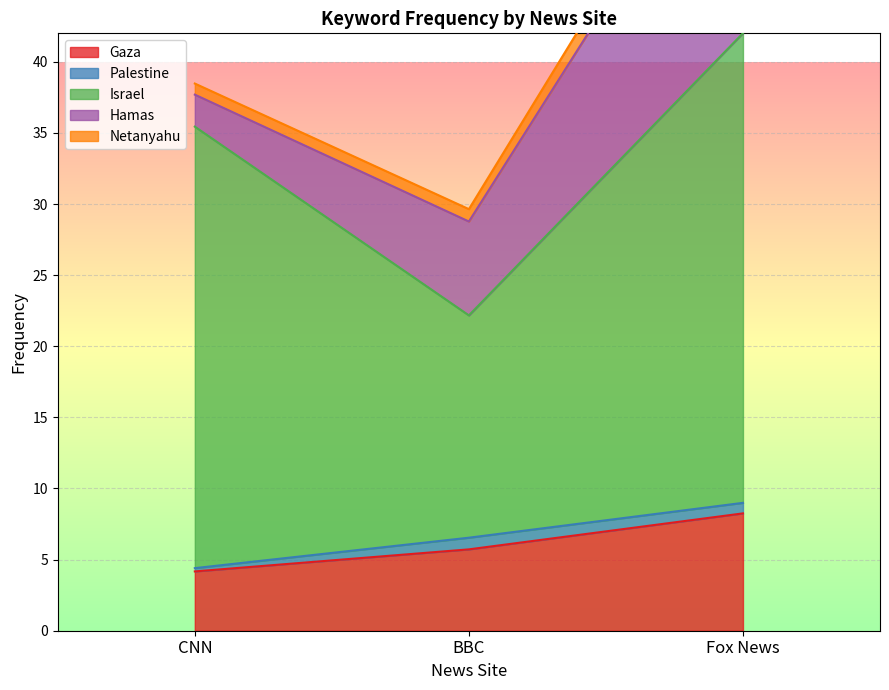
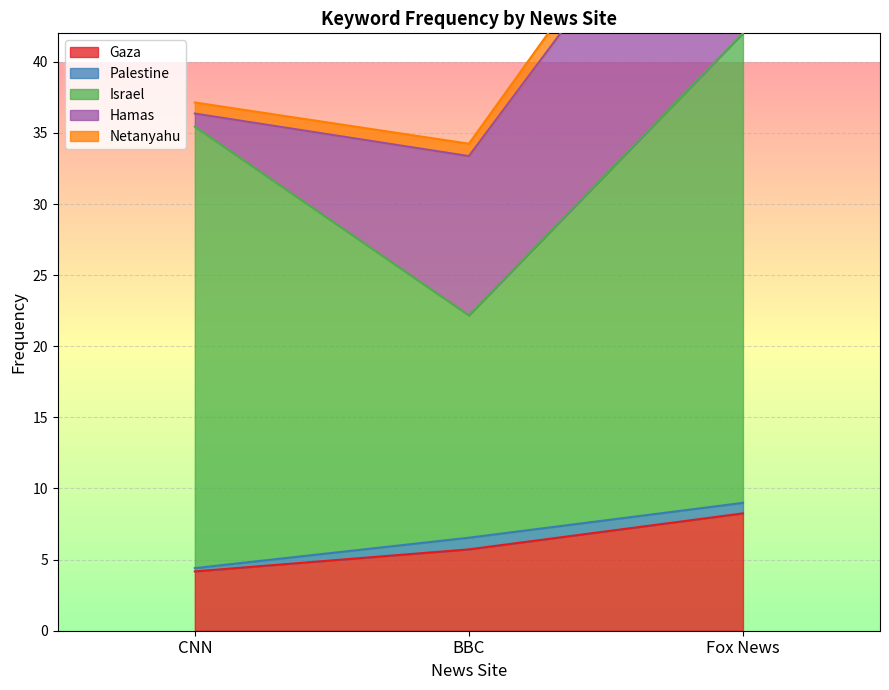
  {
    "Gaza": {
      "CNN": 4.2,
      "BBC": 5.7,
      "Fox News": 8.3
    },
    "Palestine": {
      "CNN": 0.2,
      "BBC": 0.8,
      "Fox News": 0.7
    },
    "Israel": {
      "CNN": 31.0,
      "BBC": 15.6,
      "Fox News": 33.0
    },
    "Hamas": {
-     "CNN": 2.3,
-     "BBC": 6.6
+     "CNN": 0.9,
+     "BBC": 11.2
    },
    "Netanyahu": {
      "CNN": 0.8,
      "BBC": 0.9
    }
  }
